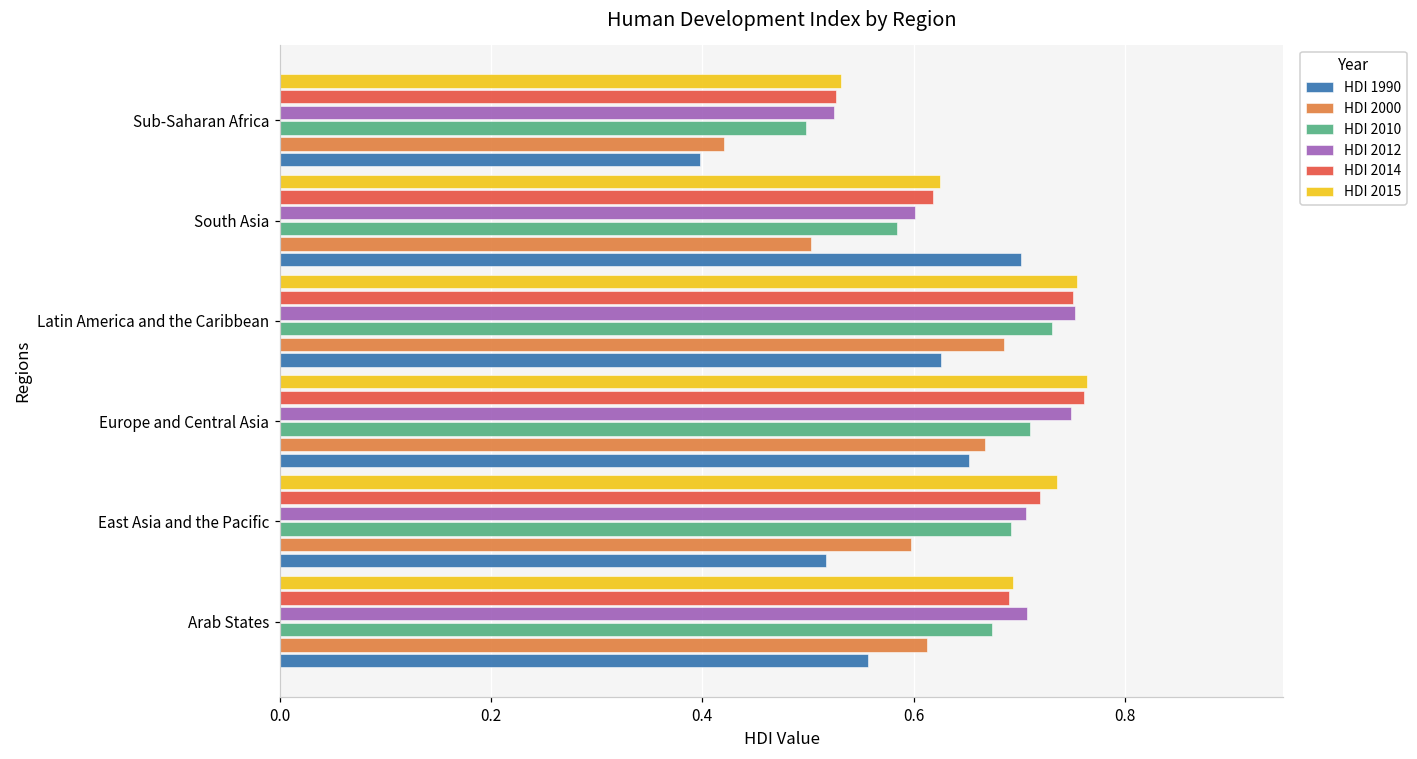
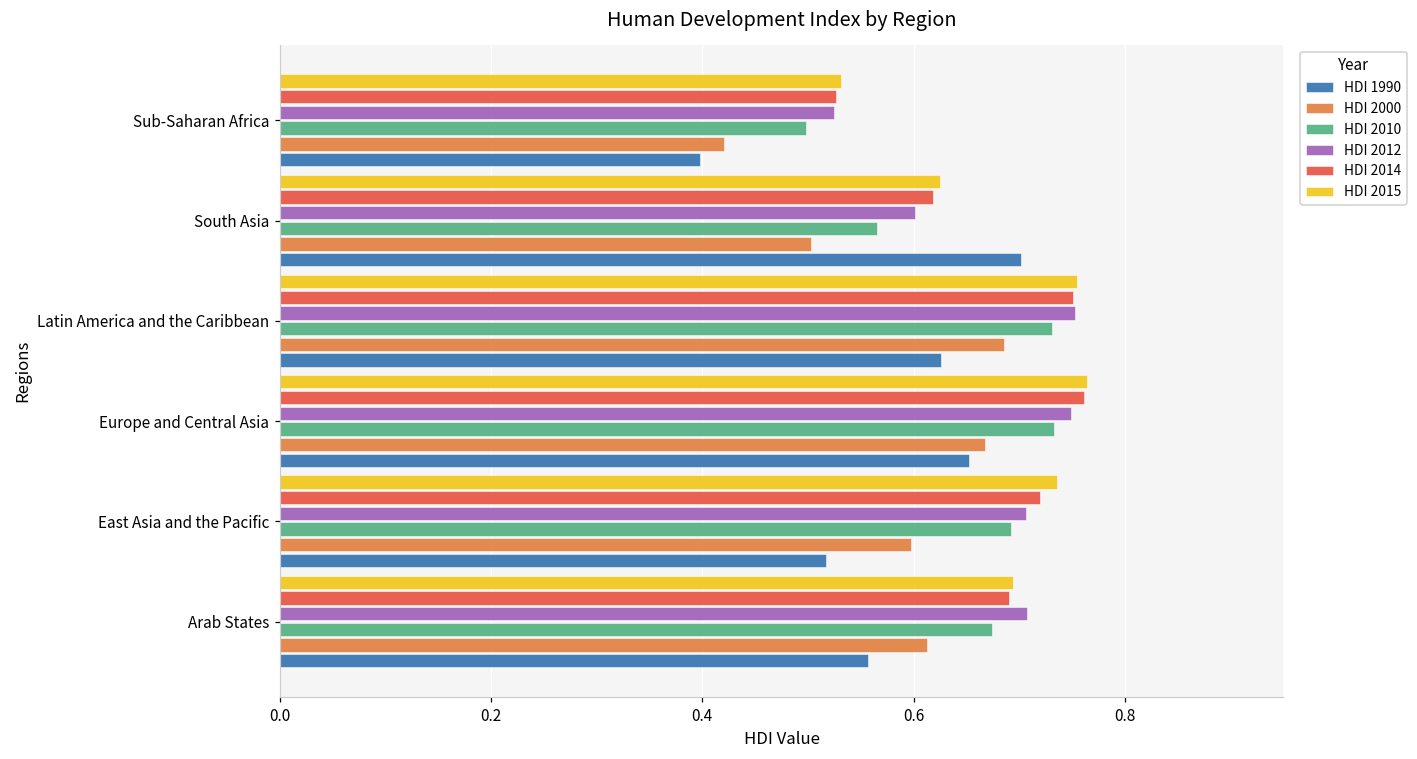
  {
    "HDI 1990": {
      "Sub-Saharan Africa": 0.40,
      "South Asia": 0.70,
      "Latin America and the Caribbean": 0.63,
      "Europe and Central Asia": 0.65,
      "East Asia and the Pacific": 0.52,
      "Arab States": 0.56
    },
    "HDI 2010": {
      "Sub-Saharan Africa": 0.50,
-     "South Asia": 0.58,
+     "South Asia": 0.57,
      "Latin America and the Caribbean": 0.73,
-     "Europe and Central Asia": 0.71,
+     "Europe and Central Asia": 0.73,
      "East Asia and the Pacific": 0.69,
      "Arab States": 0.67
    },
    "HDI 2012": {
      "Sub-Saharan Africa": 0.52,
      "South Asia": 0.60,
      "Latin America and the Caribbean": 0.75,
      "Europe and Central Asia": 0.75,
      "East Asia and the Pacific": 0.71,
      "Arab States": 0.71
    },
    "HDI 2015": {
      "Sub-Saharan Africa": 0.53,
      "South Asia": 0.63,
      "Latin America and the Caribbean": 0.75,
      "Europe and Central Asia": 0.76,
      "East Asia and the Pacific": 0.74,
      "Arab States": 0.69
    }
  }
